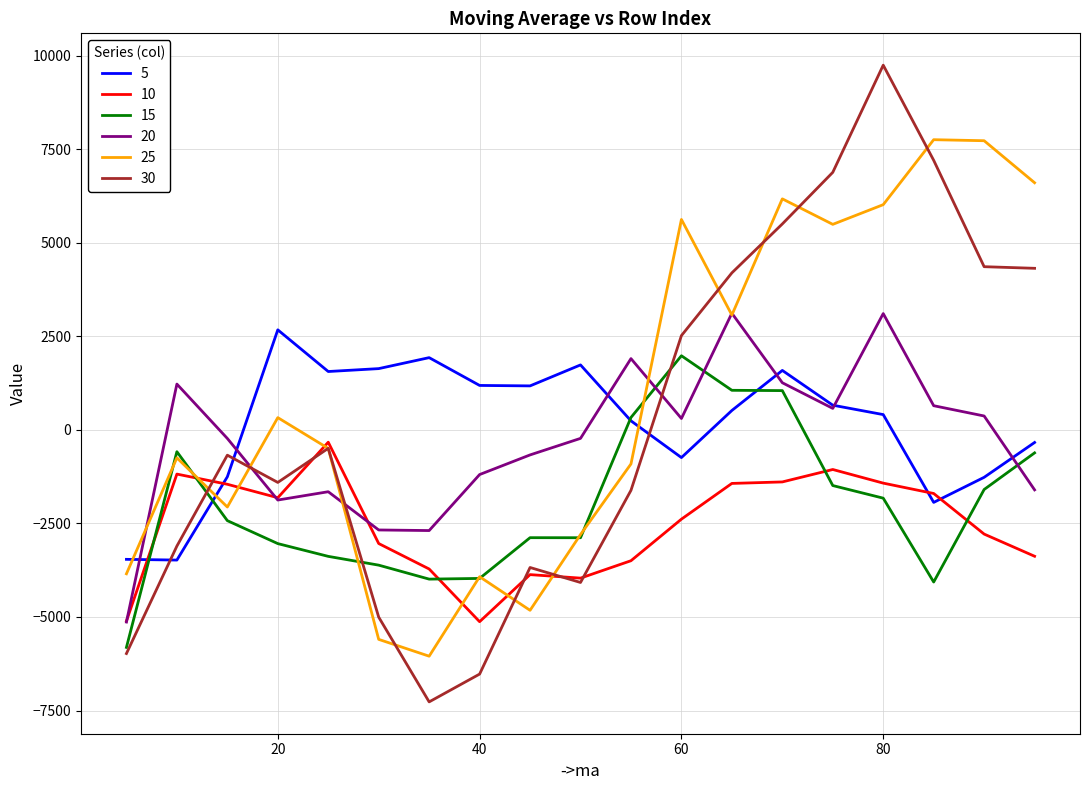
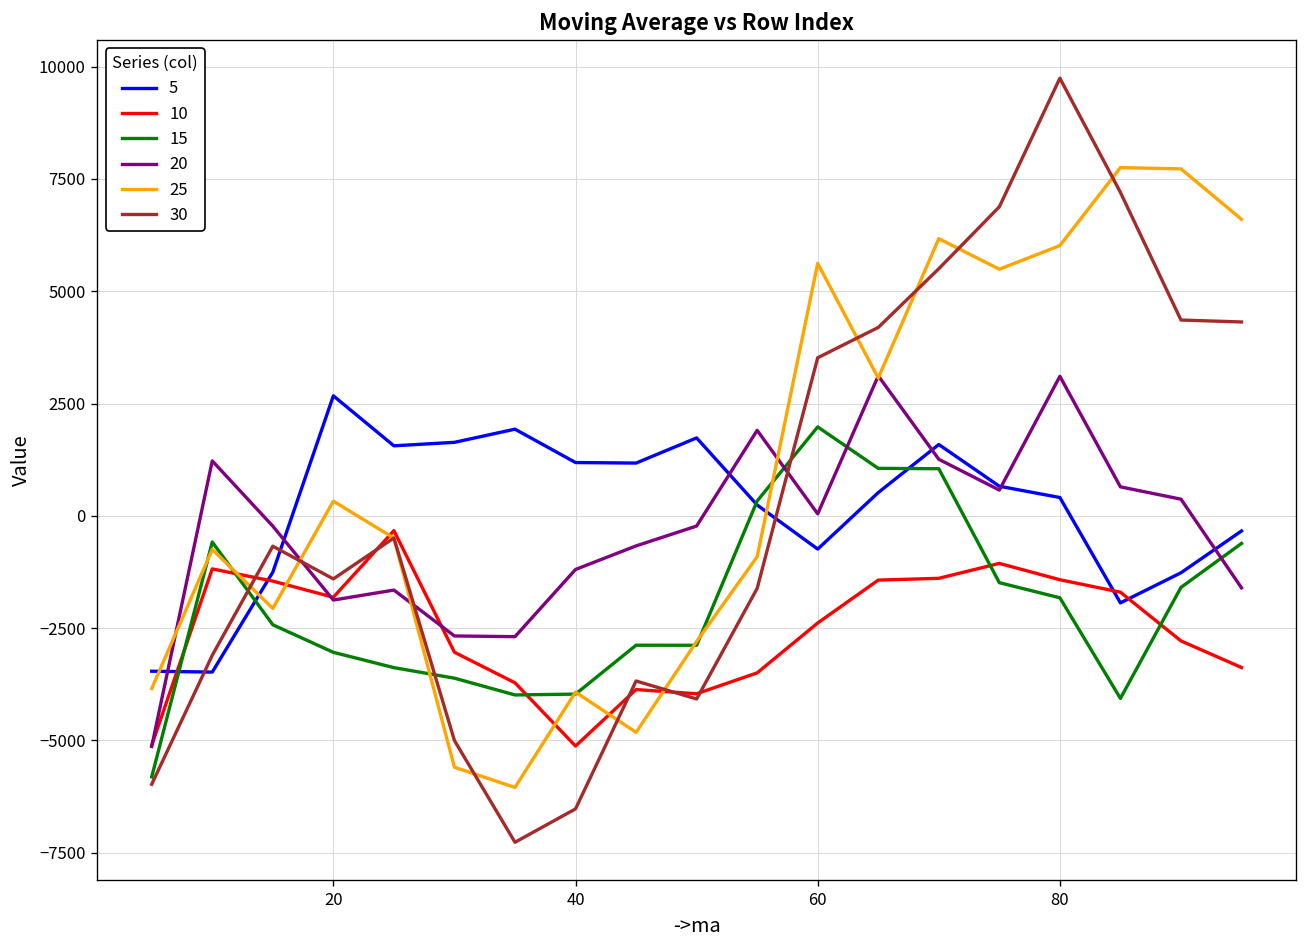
  {
    "5": {
      "20": 2700,
      "40": 1200,
      "60": -700,
      "80": 400
    },
    "10": {
      "40": -5100,
      "60": -2400,
      "80": -1400
    },
    "15": {
      "20": -3000,
      "60": 2000,
      "80": -1800
    },
    "20": {
      "40": -1200,
-     "60": 300,
+     "60": 0,
      "80": 3100
    },
    "25": {
      "20": 300,
      "60": 5600,
      "80": 6000
    },
    "30": {
      "20": -1400,
      "40": -6500,
-     "60": 2500,
+     "60": 3500,
      "80": 9700
    }
  }
